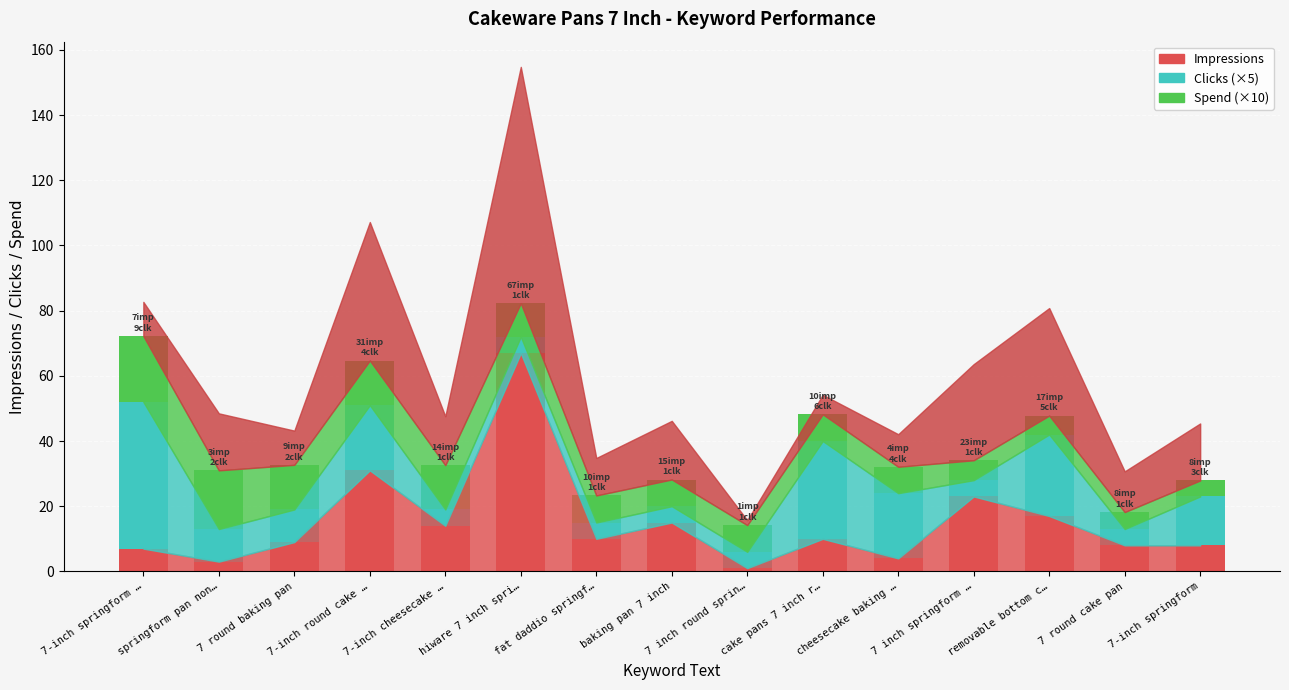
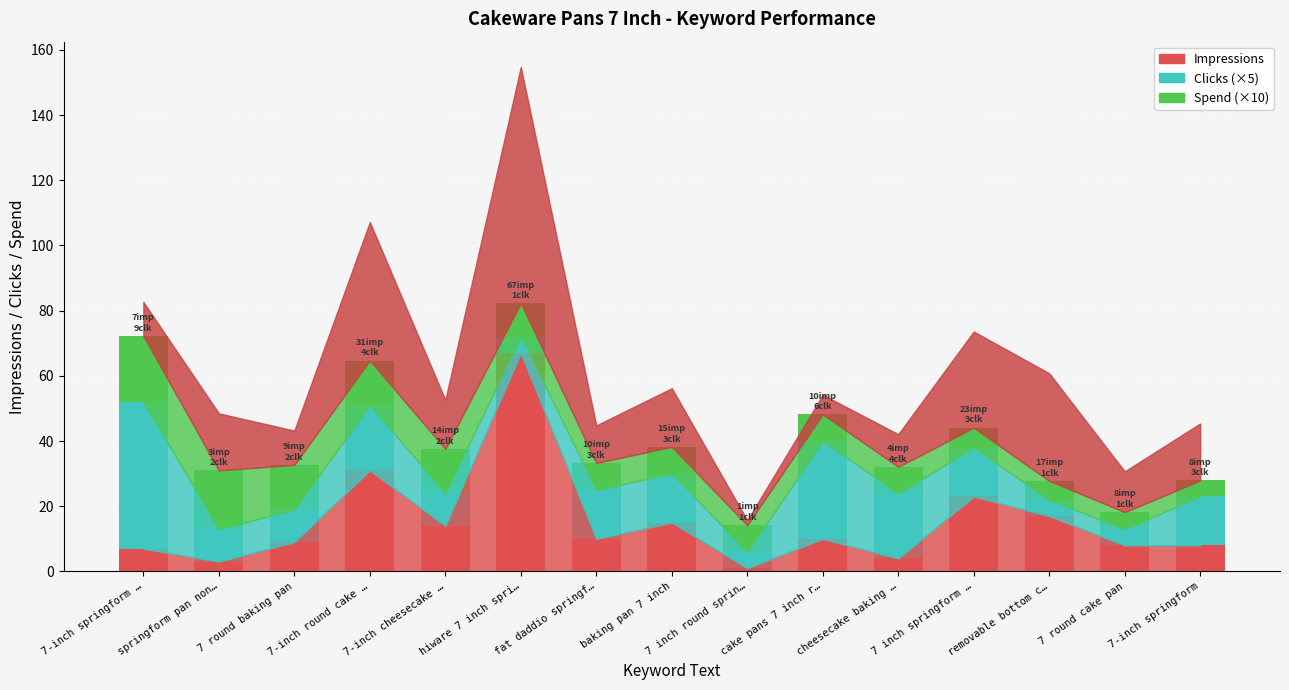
  {
    "Clicks (×5)": {
-     "7-inch cheesecake …": 1,
-     "fat daddio springf…": 1,
-     "baking pan 7 inch": 1,
-     "7 inch springform …": 1,
-     "removable bottom c…": 5
+     "7-inch cheesecake …": 2,
+     "fat daddio springf…": 3,
+     "baking pan 7 inch": 3,
+     "7 inch springform …": 3,
+     "removable bottom c…": 1
    }
  }
